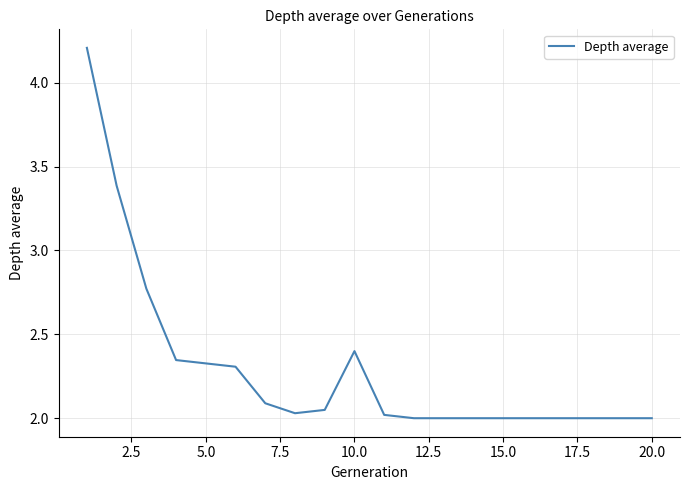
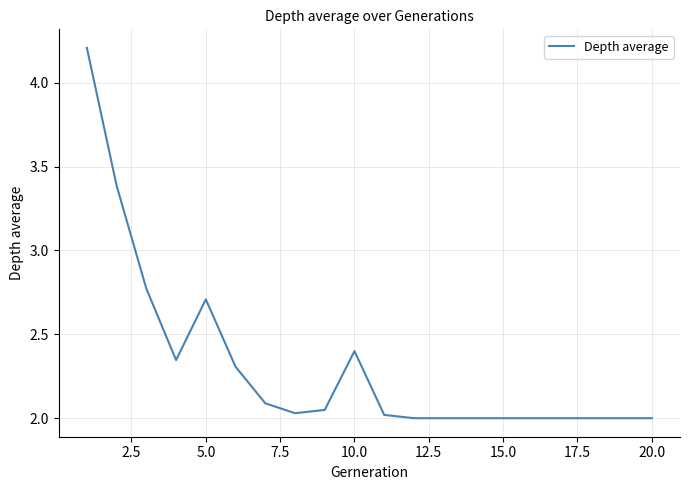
  {
-   "5.0": 2.33,
+   "5.0": 2.71,
    "10.0": 2.40,
    "15.0": 2.00,
    "20.0": 2.00
  }
